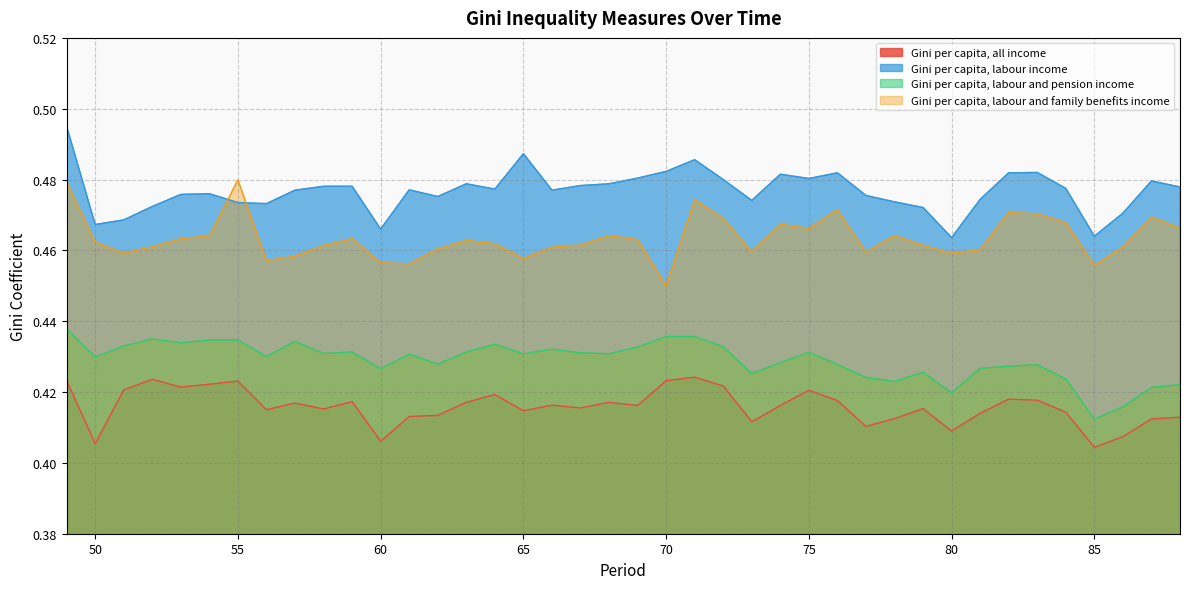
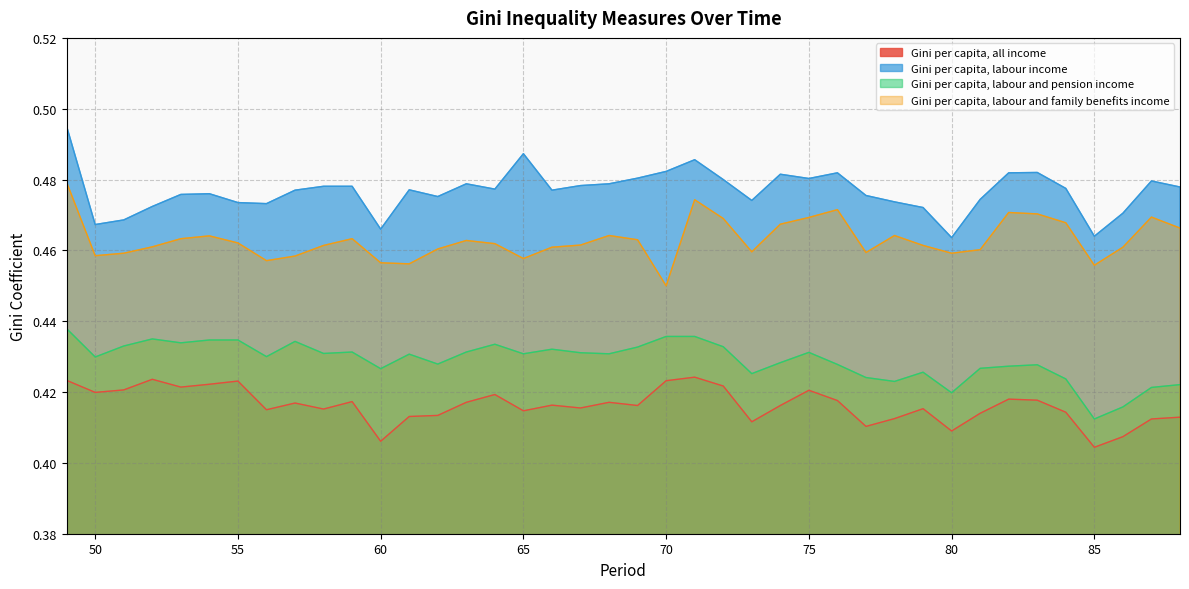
  {
    "Gini per capita, all income": {
-     "50": 0.405,
+     "50": 0.420,
      "55": 0.423,
      "60": 0.406,
      "65": 0.415,
      "70": 0.423,
      "75": 0.421,
      "80": 0.409,
      "85": 0.404
    },
    "Gini per capita, labour income": {
      "50": 0.467,
      "55": 0.474,
      "60": 0.466,
      "65": 0.487,
      "70": 0.482,
      "75": 0.480,
      "80": 0.464,
      "85": 0.464
    },
    "Gini per capita, labour and pension income": {
      "50": 0.430,
      "55": 0.435,
      "60": 0.427,
      "65": 0.431,
      "70": 0.436,
      "75": 0.431,
      "80": 0.420,
      "85": 0.412
    },
    "Gini per capita, labour and family benefits income": {
-     "50": 0.462,
-     "55": 0.480,
+     "50": 0.459,
+     "55": 0.462,
      "60": 0.457,
      "65": 0.458,
      "70": 0.450,
-     "75": 0.466,
+     "75": 0.469,
      "80": 0.459,
      "85": 0.456
    }
  }
